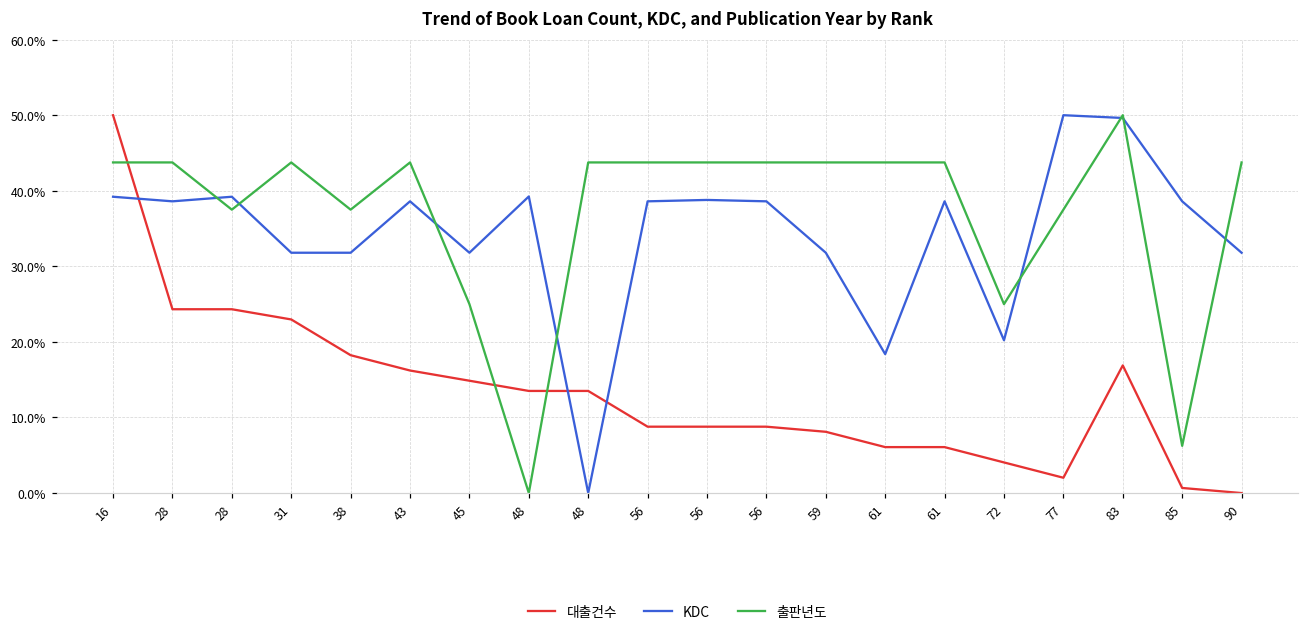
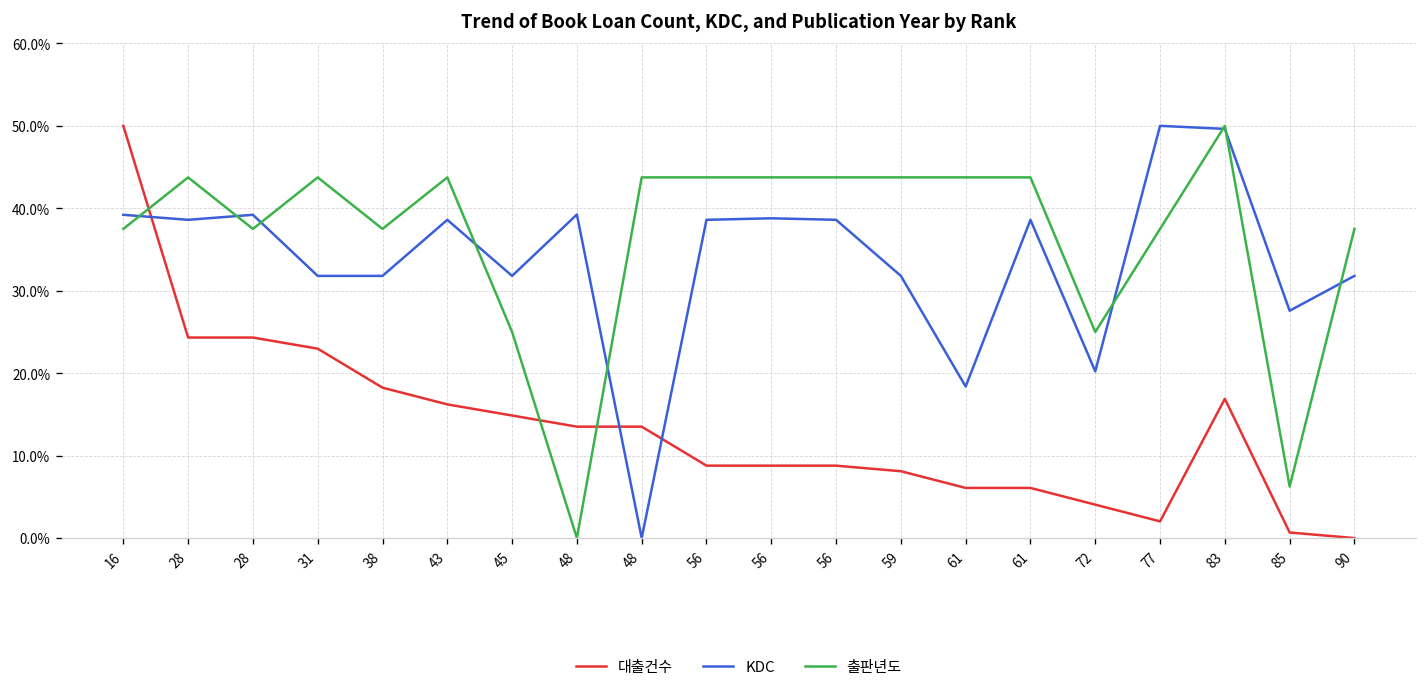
  {
    "대출건수": {
      "16": "50%",
      "31": "23%",
      "38": "18%",
      "43": "16%",
      "45": "15%",
      "59": "8%",
      "72": "4%",
      "77": "2%",
      "83": "17%",
      "85": "1%",
      "90": "0%"
    },
    "KDC": {
      "16": "39%",
      "31": "32%",
      "38": "32%",
      "43": "39%",
      "45": "32%",
      "59": "32%",
      "72": "20%",
      "77": "50%",
-     "85": "39%",
+     "85": "28%",
      "90": "32%"
    },
    "출판년도": {
-     "16": "44%",
+     "16": "38%",
      "31": "44%",
      "38": "38%",
      "43": "44%",
      "45": "25%",
      "59": "44%",
      "72": "25%",
      "77": "38%",
      "85": "6%",
-     "90": "44%"
+     "90": "38%"
    }
  }
